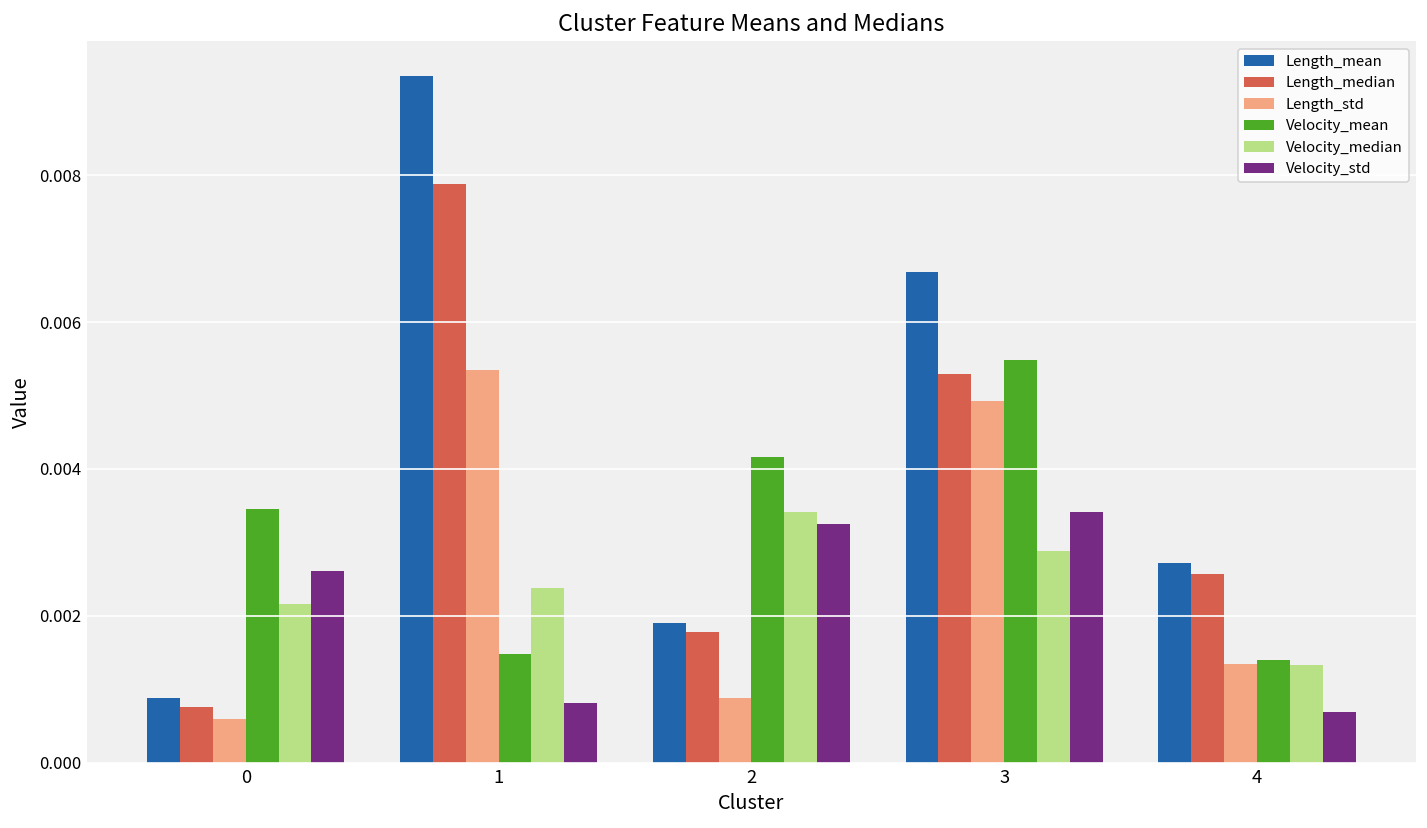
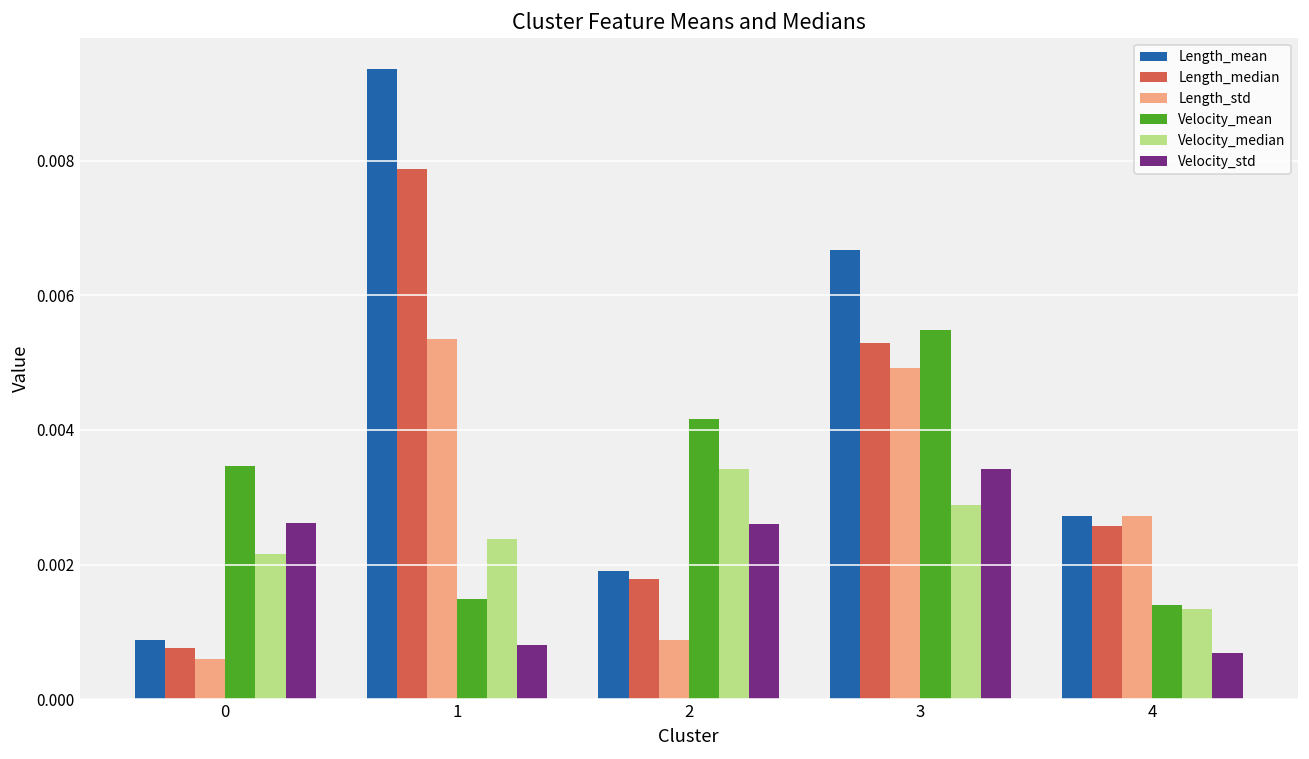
  {
    "Length_mean": {
      "0": 0.0009,
      "1": 0.0094,
      "2": 0.0019,
      "3": 0.0067,
      "4": 0.0027
    },
    "Length_median": {
      "0": 0.0008,
      "1": 0.0079,
      "2": 0.0018,
      "3": 0.0053,
      "4": 0.0026
    },
    "Length_std": {
      "0": 0.0006,
      "1": 0.0054,
      "2": 0.0009,
      "3": 0.0049,
-     "4": 0.0013
+     "4": 0.0027
    },
    "Velocity_mean": {
      "0": 0.0035,
      "1": 0.0015,
      "2": 0.0042,
      "3": 0.0055,
      "4": 0.0014
    },
    "Velocity_median": {
      "0": 0.0022,
      "1": 0.0024,
      "2": 0.0034,
      "3": 0.0029,
      "4": 0.0013
    },
    "Velocity_std": {
      "0": 0.0026,
      "1": 0.0008,
-     "2": 0.0032,
+     "2": 0.0026,
      "3": 0.0034,
      "4": 0.0007
    }
  }
